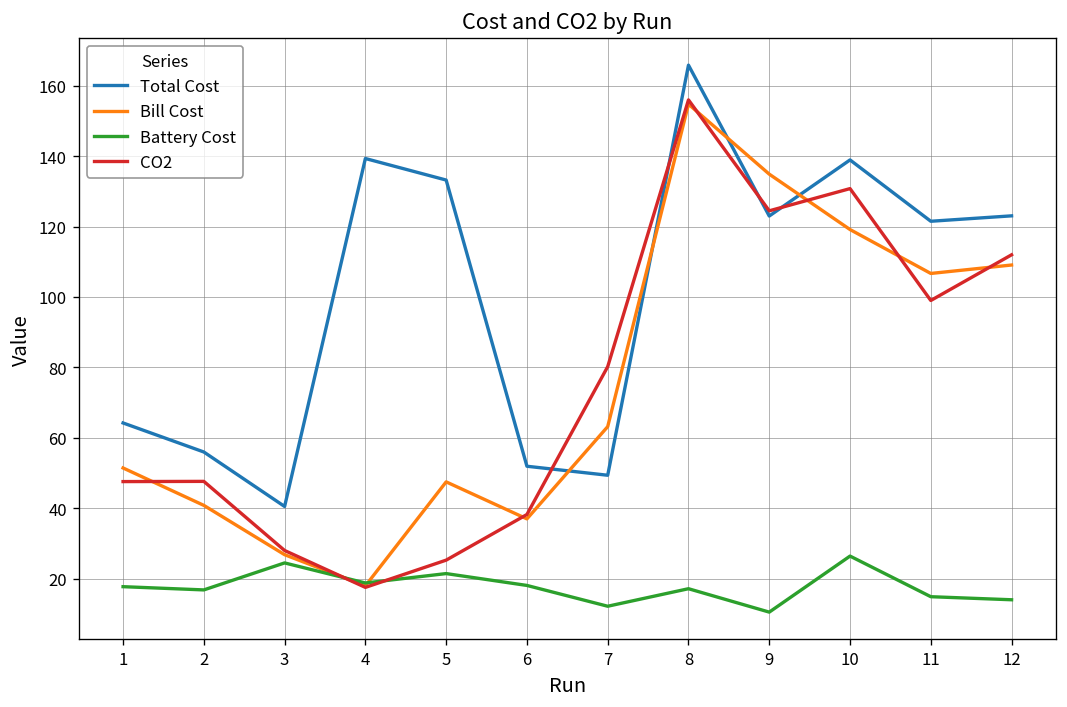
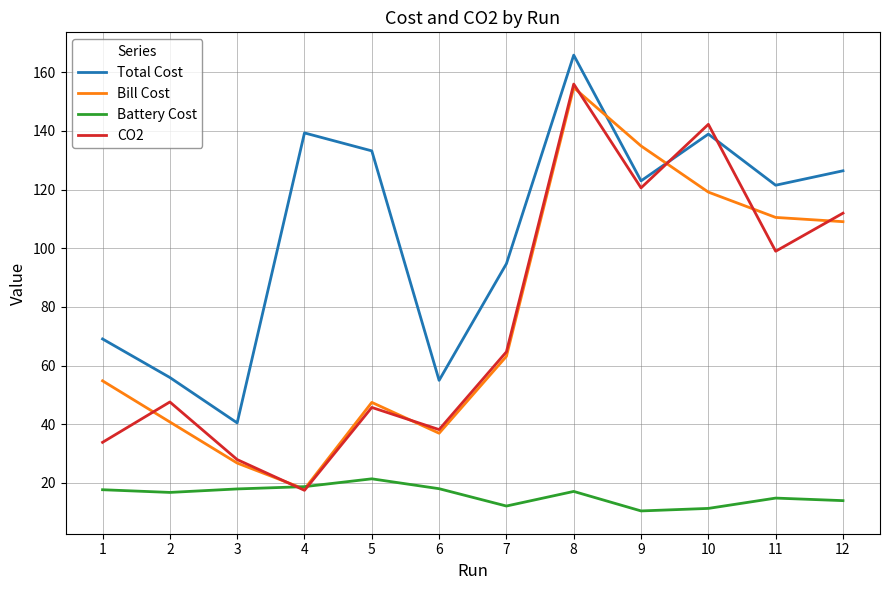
  {
    "Total Cost": {
-     "1": 64,
+     "1": 69,
      "2": 56,
      "3": 40,
      "4": 139,
      "5": 133,
-     "6": 52,
-     "7": 49,
+     "6": 55,
+     "7": 95,
      "8": 166,
      "9": 123,
      "10": 139,
      "11": 122,
-     "12": 123
+     "12": 126
    },
    "Bill Cost": {
-     "1": 51,
+     "1": 55,
      "2": 41,
      "3": 27,
      "5": 47,
      "6": 37,
      "7": 63,
      "8": 155,
      "9": 135,
      "10": 119,
-     "11": 107,
+     "11": 111,
      "12": 109
    },
    "Battery Cost": {
      "1": 18,
      "2": 17,
-     "3": 24,
+     "3": 18,
      "5": 21,
      "6": 18,
      "7": 12,
      "8": 17,
      "9": 10,
-     "10": 26,
+     "10": 11,
      "11": 15,
      "12": 14
    },
    "CO2": {
-     "1": 48,
+     "1": 34,
      "2": 48,
      "3": 28,
-     "5": 25,
+     "5": 46,
      "6": 38,
-     "7": 80,
+     "7": 65,
      "8": 156,
-     "9": 124,
-     "10": 131,
+     "9": 121,
+     "10": 142,
      "11": 99,
      "12": 112
    }
  }
